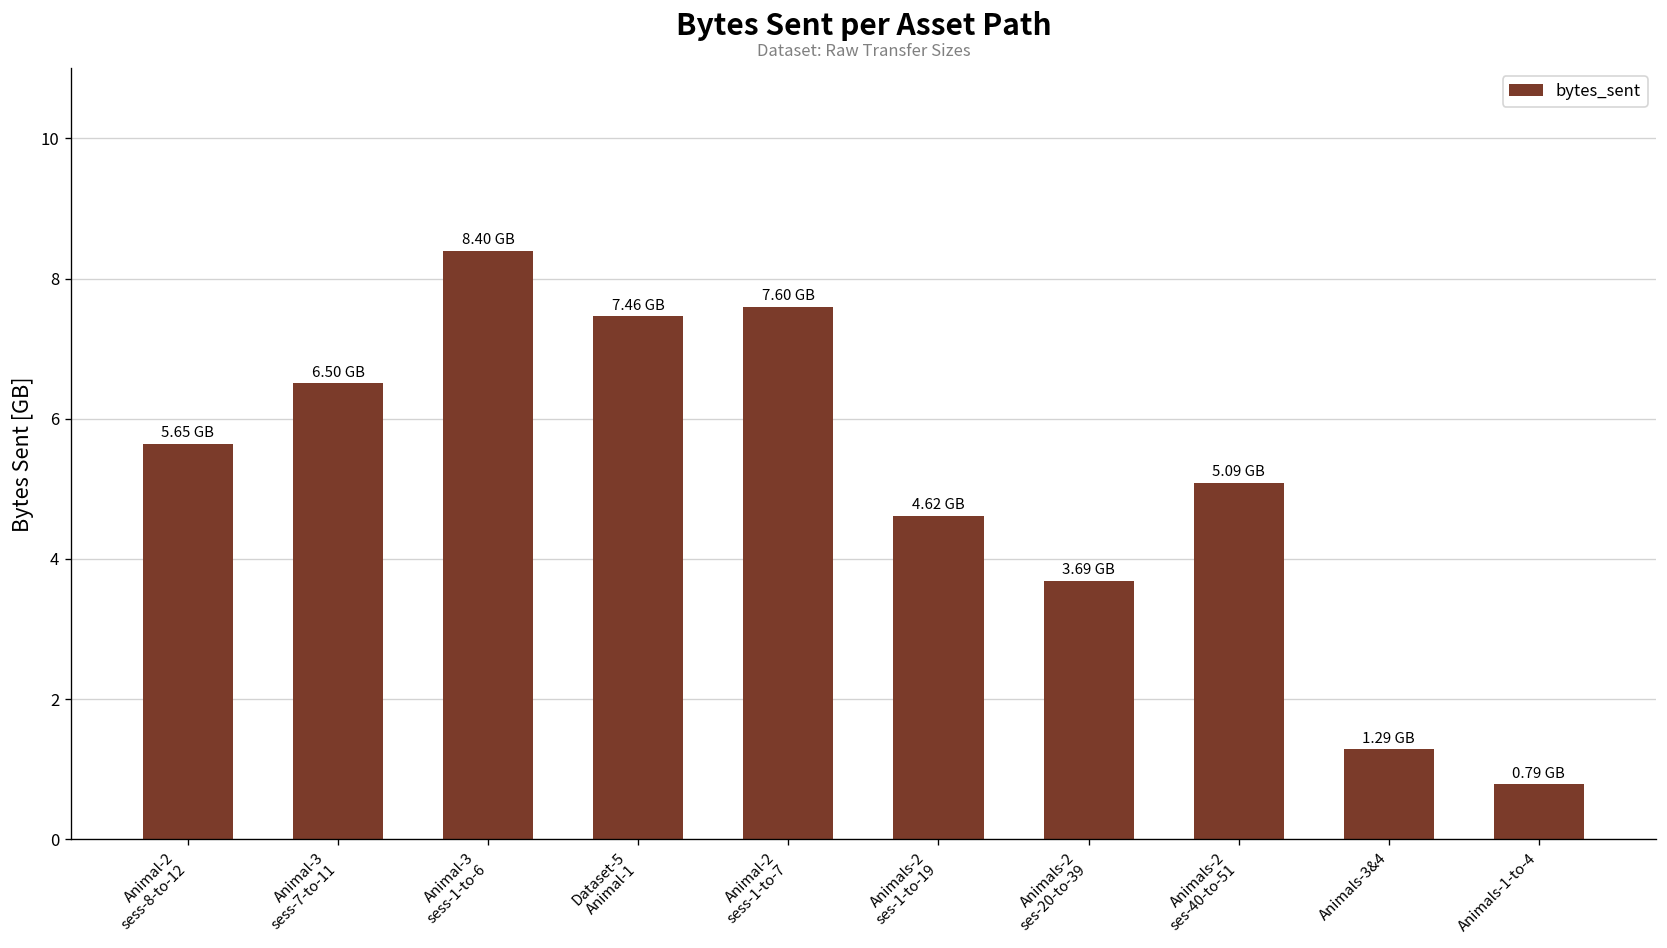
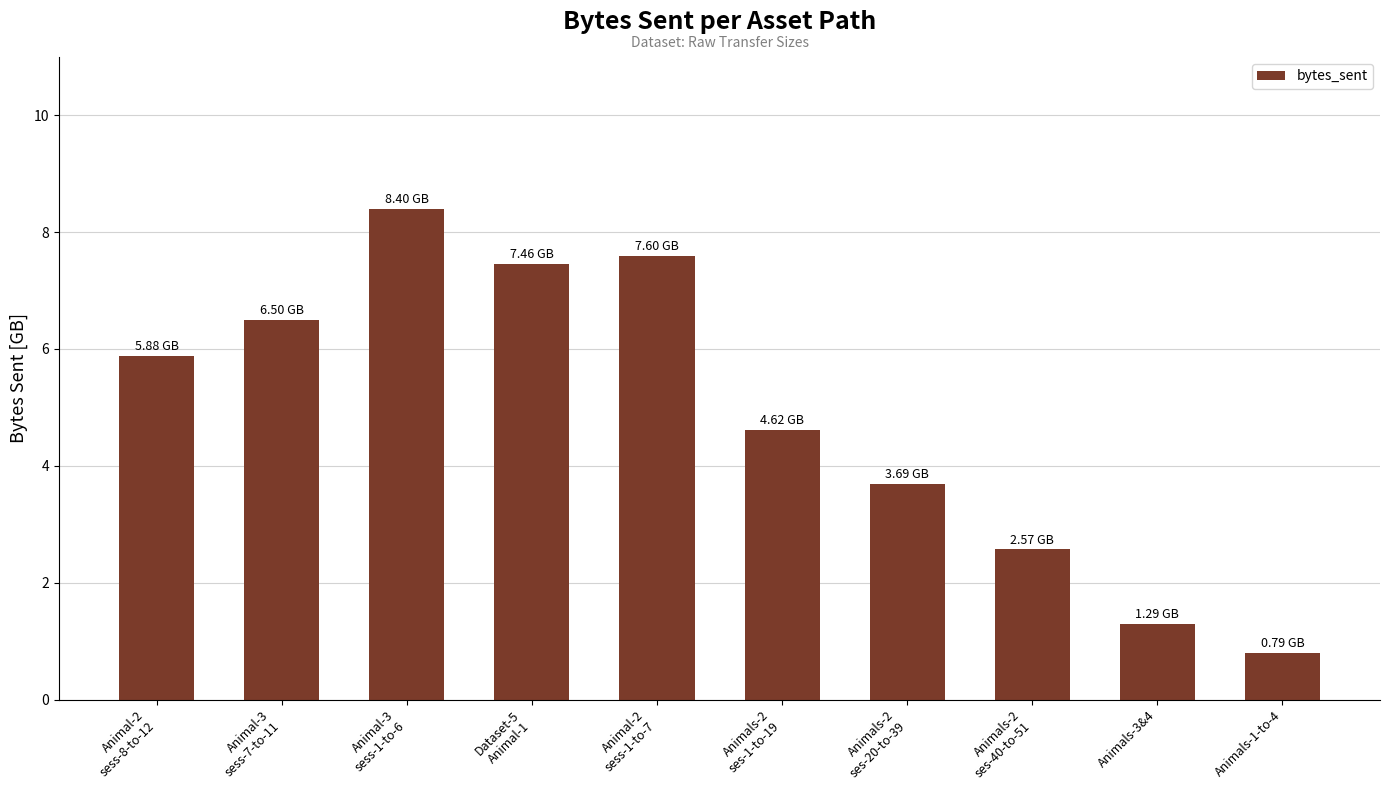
  {
-   "Animal-2 sess-8-to-12": 5.65,
+   "Animal-2 sess-8-to-12": 5.88,
    "Animal-3 sess-7-to-11": 6.50,
    "Animal-3 sess-1-to-6": 8.40,
    "Dataset-5 Animal-1": 7.46,
    "Animal-2 sess-1-to-7": 7.60,
    "Animals-2 ses-1-to-19": 4.62,
    "Animals-2 ses-20-to-39": 3.69,
-   "Animals-2 ses-40-to-51": 5.09,
+   "Animals-2 ses-40-to-51": 2.57,
    "Animals-3&4": 1.29,
    "Animals-1-to-4": 0.79
  }
